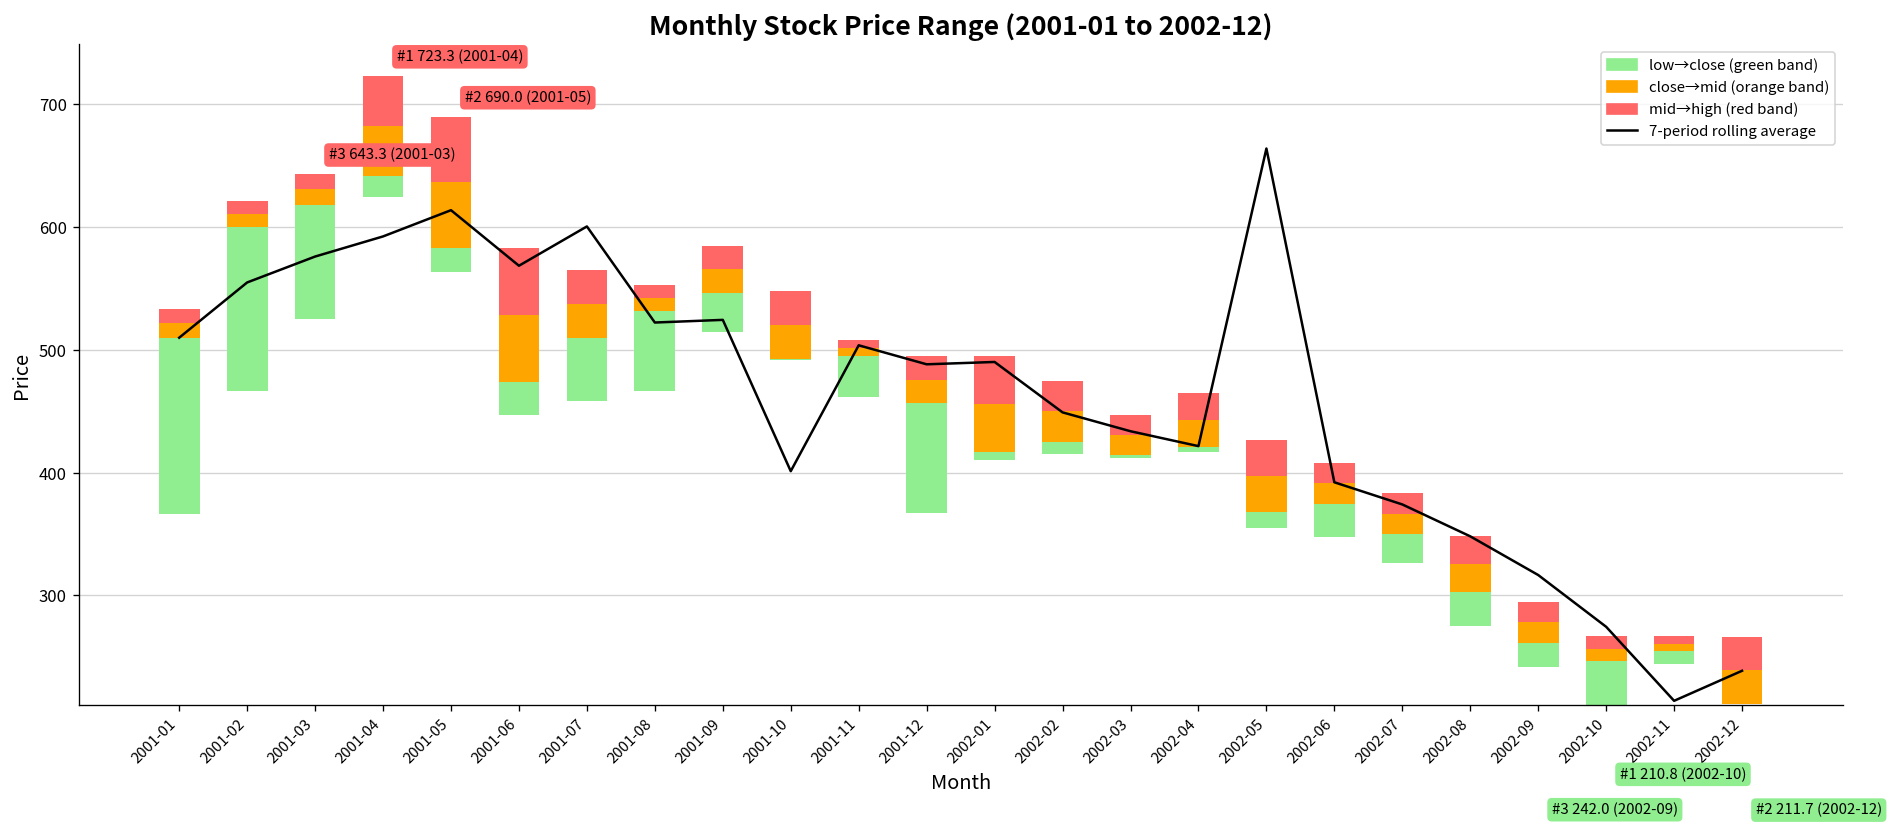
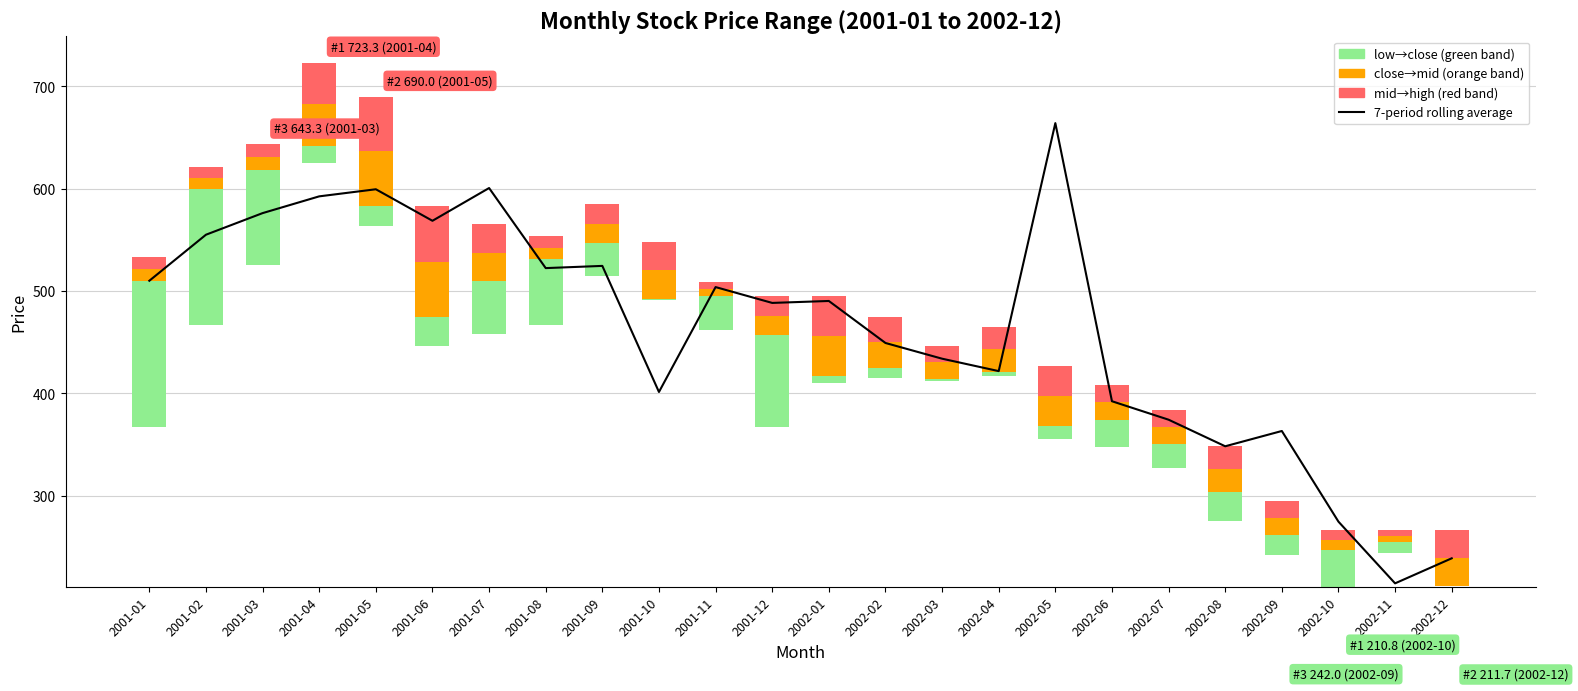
  {
    "7-period rolling average": {
      "2001-01": 510,
      "2001-02": 555,
      "2001-03": 576,
      "2001-04": 593,
-     "2001-05": 614,
+     "2001-05": 599,
      "2001-06": 569,
      "2001-07": 601,
      "2001-08": 522,
      "2001-09": 525,
      "2001-10": 401,
      "2001-11": 504,
      "2001-12": 488,
      "2002-01": 490,
      "2002-02": 449,
      "2002-03": 434,
      "2002-04": 422,
      "2002-05": 664,
      "2002-06": 392,
      "2002-07": 374,
      "2002-08": 348,
-     "2002-09": 317,
+     "2002-09": 363,
      "2002-10": 275,
      "2002-11": 214,
      "2002-12": 239
    },
    "close→mid (orange band)": {
      "2001-01": 12,
      "2001-02": 11,
      "2001-03": 13,
      "2001-05": 53,
      "2001-06": 55,
      "2001-07": 28,
      "2001-08": 11,
      "2001-09": 19,
      "2001-10": 28,
      "2001-11": 7,
      "2001-12": 19,
      "2002-01": 39,
      "2002-02": 25,
      "2002-03": 16,
      "2002-04": 22,
      "2002-05": 29,
      "2002-06": 17,
      "2002-07": 17,
      "2002-08": 23,
      "2002-09": 17,
      "2002-10": 10,
      "2002-11": 6,
      "2002-12": 27
    }
  }
